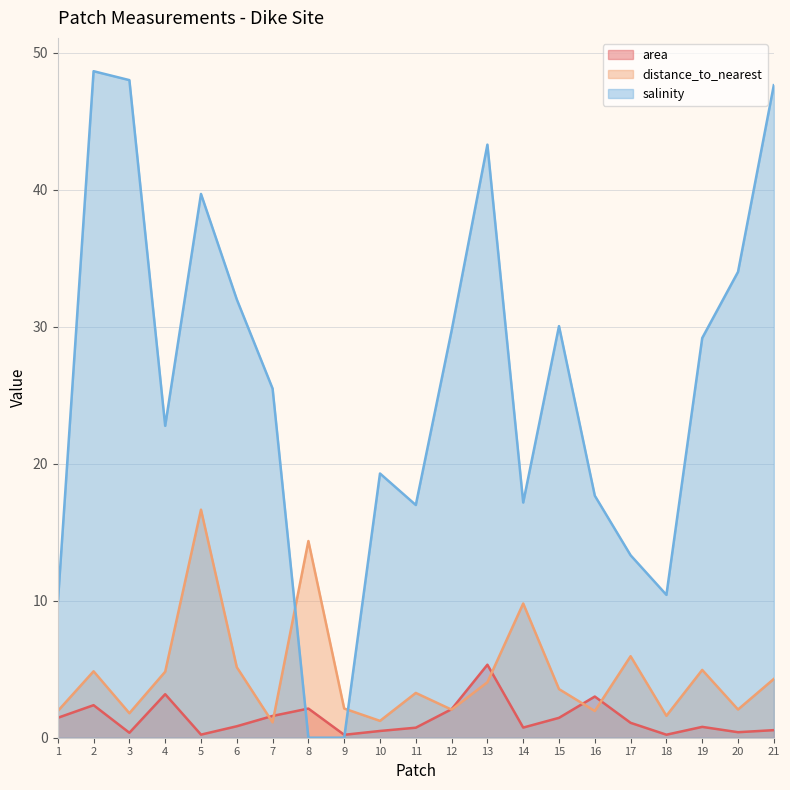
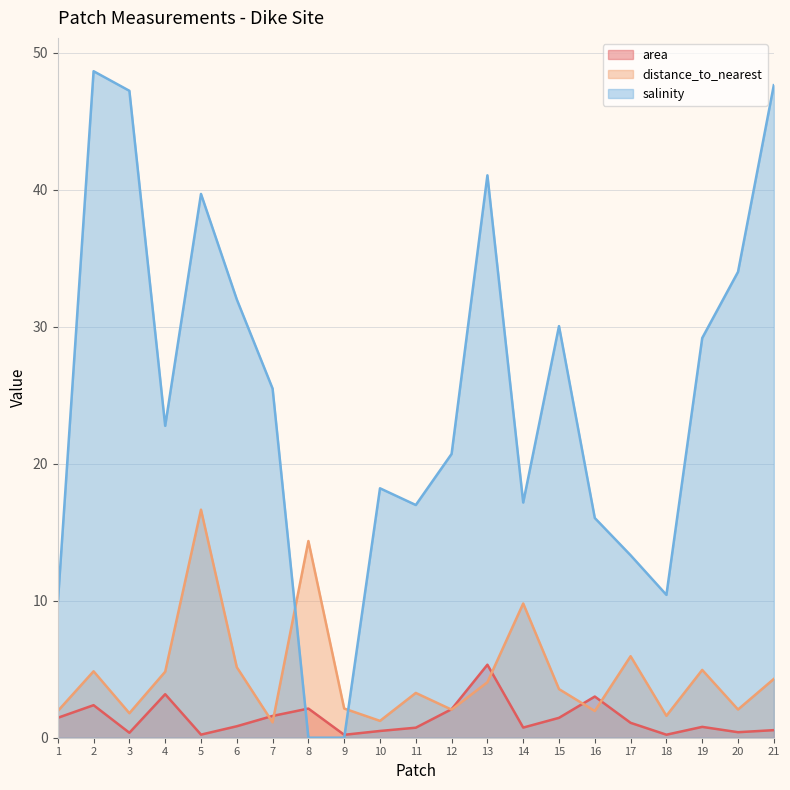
  {
    "salinity": {
      "1": 9.8,
      "2": 48.7,
-     "3": 48.0,
+     "3": 47.2,
      "4": 22.8,
      "5": 39.7,
      "6": 32.0,
      "7": 25.5,
      "8": 0.0,
      "9": 0.0,
-     "10": 19.3,
+     "10": 18.2,
      "11": 17.0,
-     "12": 29.7,
-     "13": 43.3,
+     "12": 20.7,
+     "13": 41.1,
      "14": 17.2,
      "15": 30.1,
-     "16": 17.7,
+     "16": 16.0,
      "17": 13.3,
      "18": 10.4,
      "19": 29.2,
      "20": 34.0,
      "21": 47.6
    }
  }
